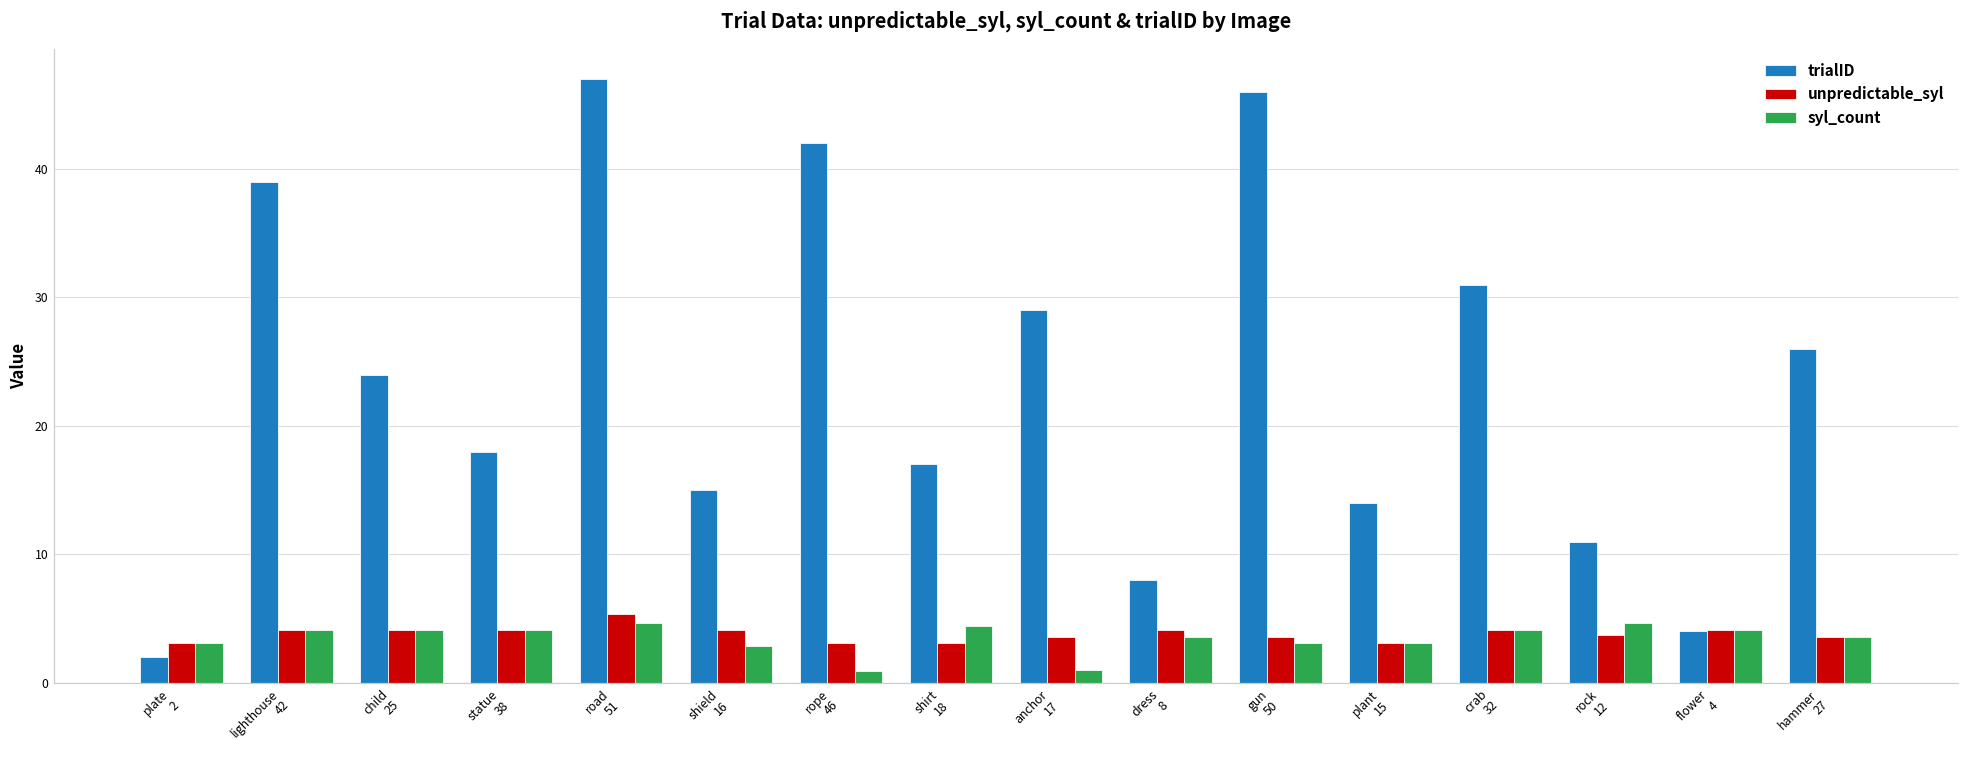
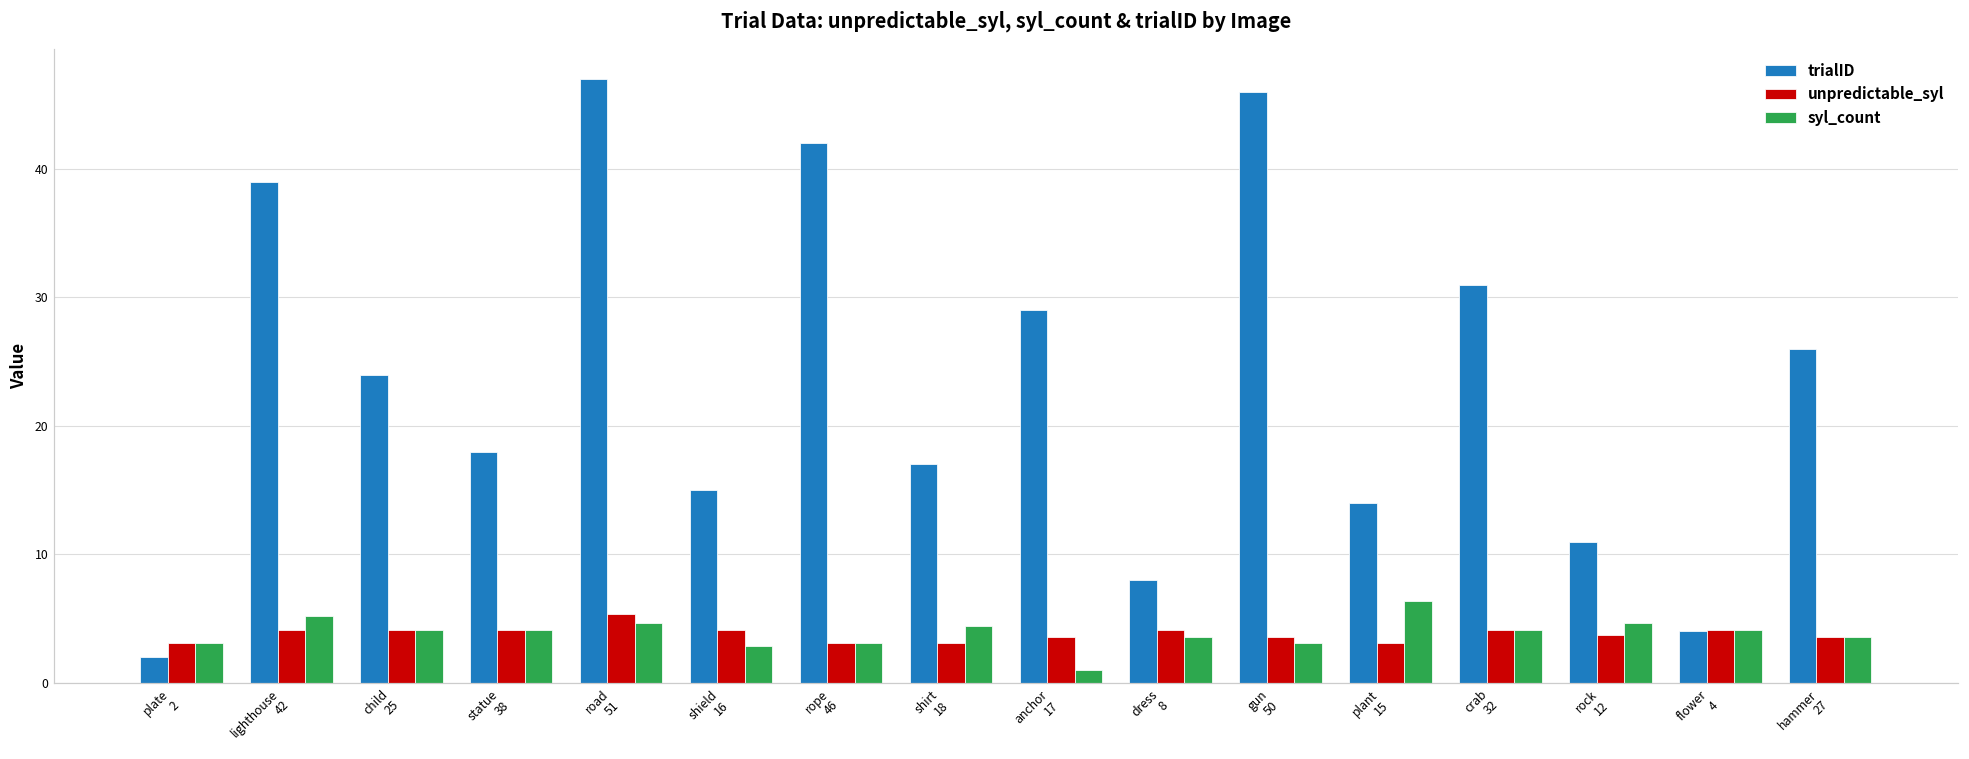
  {
    "trialID": {
      "plate 2": 2.0,
      "lighthouse 42": 39.0,
      "child 25": 24.0,
      "statue 38": 18.0,
      "road 51": 47.0,
      "shield 16": 15.0,
      "rope 46": 42.0,
      "shirt 18": 17.0,
      "anchor 17": 29.0,
      "dress 8": 8.0,
      "gun 50": 46.0,
      "plant 15": 14.0,
      "crab 32": 31.0,
      "rock 12": 11.0,
      "flower 4": 4.0,
      "hammer 27": 26.0
    },
    "unpredictable_syl": {
      "plate 2": 3.1,
      "lighthouse 42": 4.1,
      "child 25": 4.1,
      "statue 38": 4.1,
      "road 51": 5.4,
      "shield 16": 4.1,
      "rope 46": 3.1,
      "shirt 18": 3.1,
      "anchor 17": 3.6,
      "dress 8": 4.1,
      "gun 50": 3.6,
      "plant 15": 3.1,
      "crab 32": 4.1,
      "rock 12": 3.7,
      "flower 4": 4.1,
      "hammer 27": 3.6
    },
    "syl_count": {
      "plate 2": 3.1,
-     "lighthouse 42": 4.1,
+     "lighthouse 42": 5.2,
      "child 25": 4.1,
      "statue 38": 4.1,
      "road 51": 4.6,
      "shield 16": 2.8,
-     "rope 46": 1.0,
+     "rope 46": 3.1,
      "shirt 18": 4.4,
      "anchor 17": 1.0,
      "dress 8": 3.6,
      "gun 50": 3.1,
-     "plant 15": 3.1,
+     "plant 15": 6.4,
      "crab 32": 4.1,
      "rock 12": 4.6,
      "flower 4": 4.1,
      "hammer 27": 3.6
    }
  }
